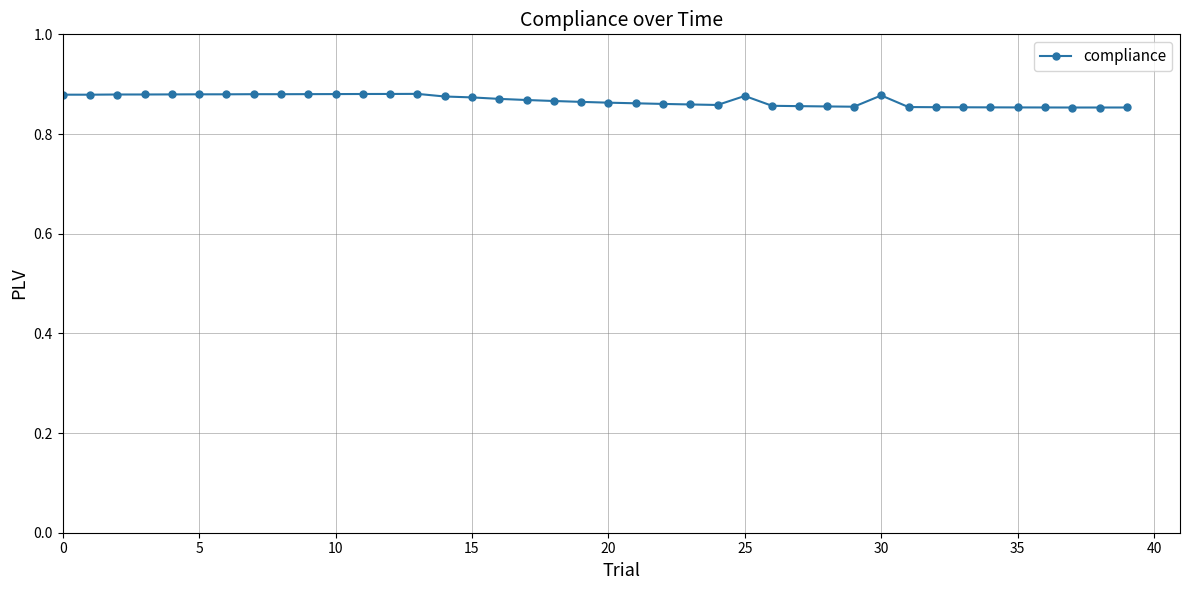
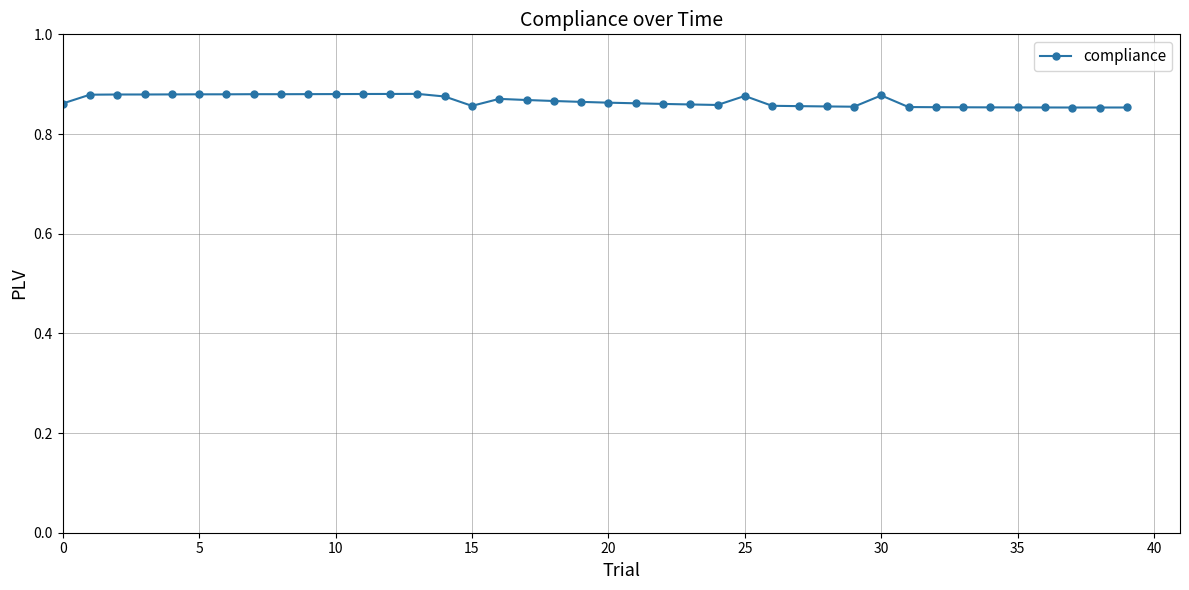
  {
-   "0": 0.88,
+   "0": 0.86,
    "5": 0.88,
    "10": 0.88,
-   "15": 0.87,
+   "15": 0.86,
    "20": 0.86,
    "25": 0.88,
    "30": 0.88,
    "35": 0.85
  }
